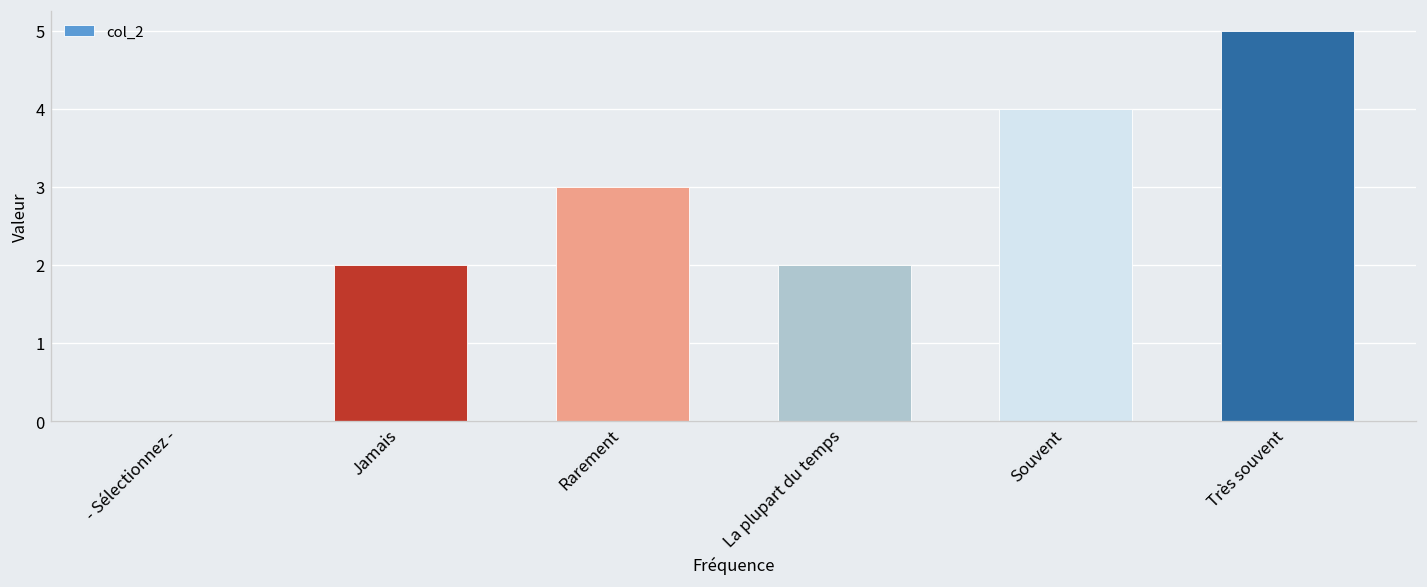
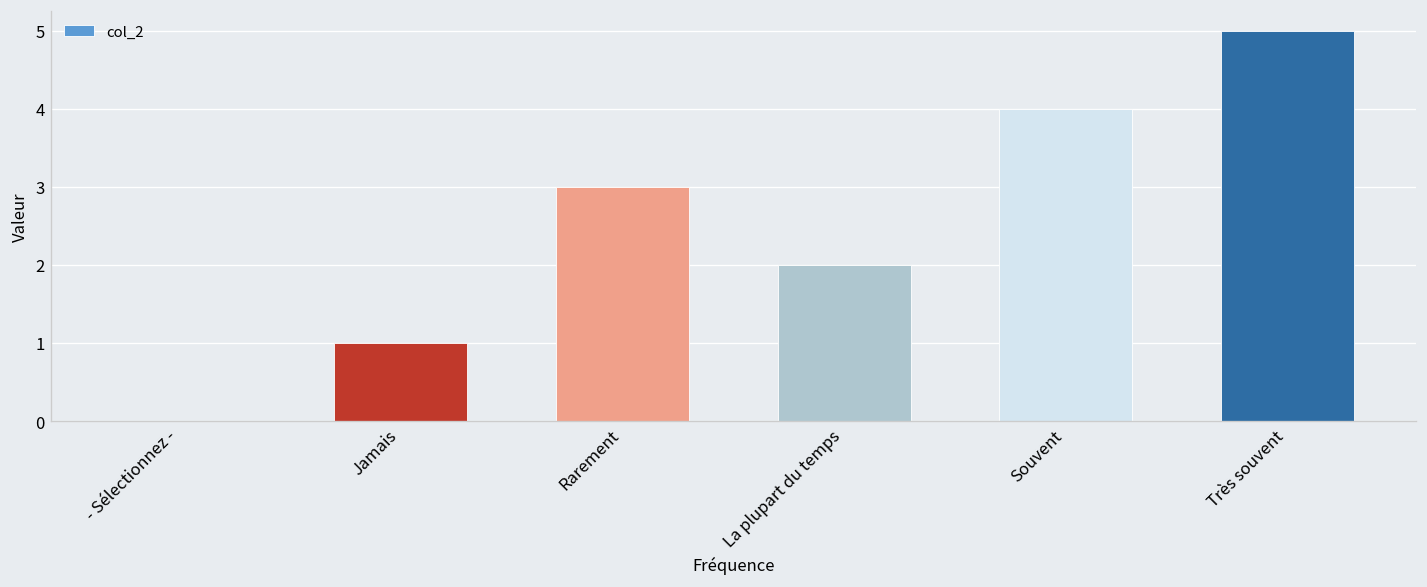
  {
    "- Sélectionnez -": 0,
-   "Jamais": 2,
+   "Jamais": 1,
    "Rarement": 3,
    "La plupart du temps": 2,
    "Souvent": 4,
    "Très souvent": 5
  }
